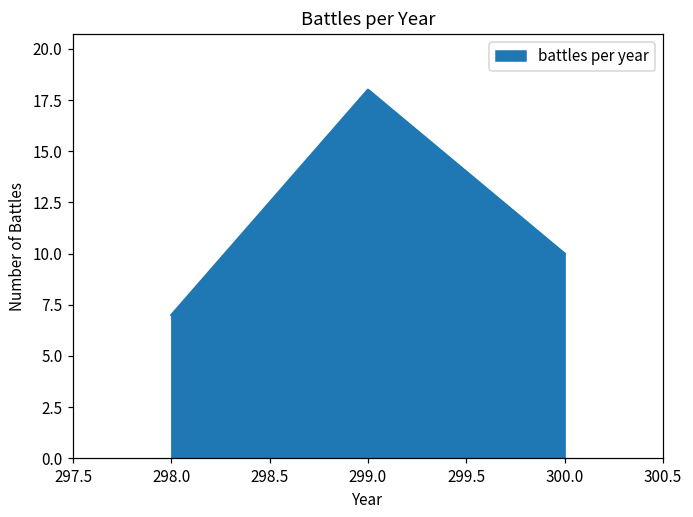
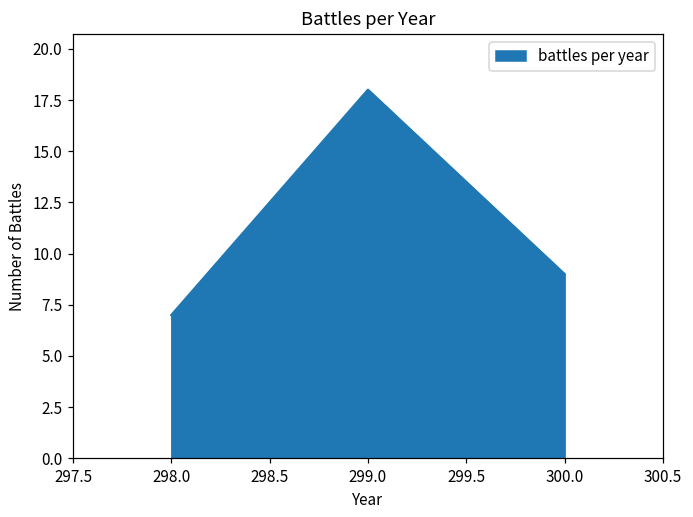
  {
    "298.0": 7,
    "299.0": 18,
-   "300.0": 10
+   "300.0": 9
  }
